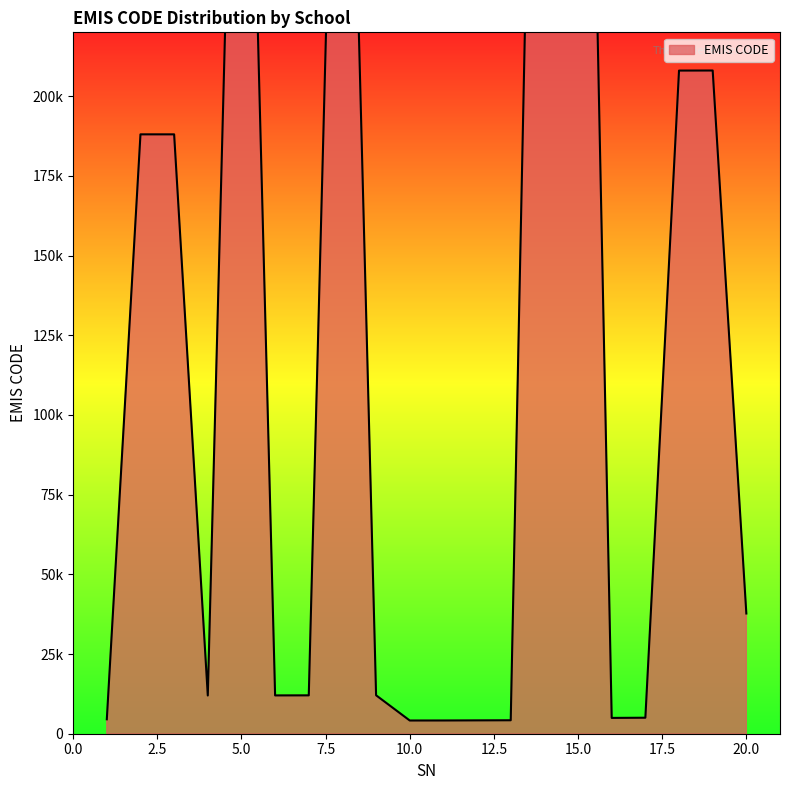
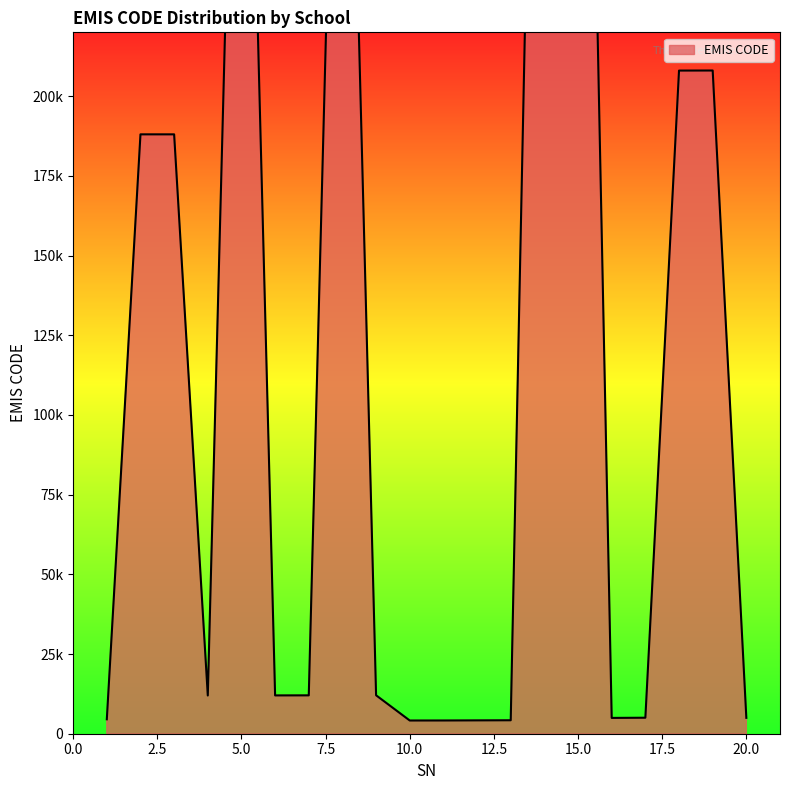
  {
    "10.0": 4000,
-   "20.0": 38000
+   "20.0": 5000
  }
